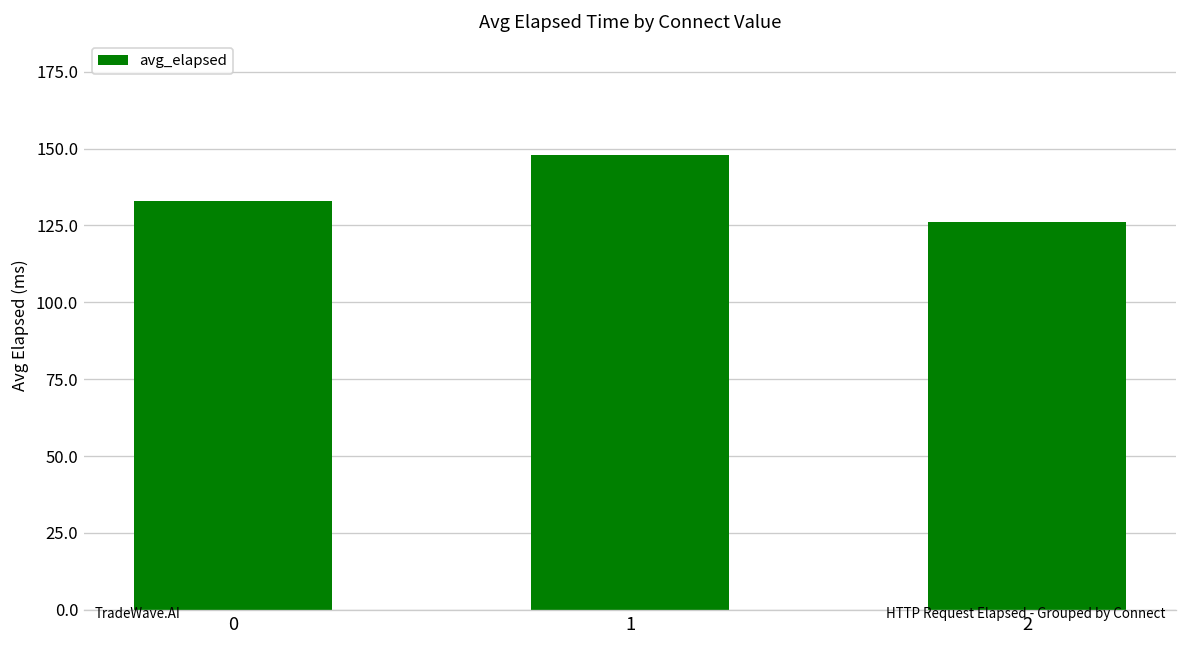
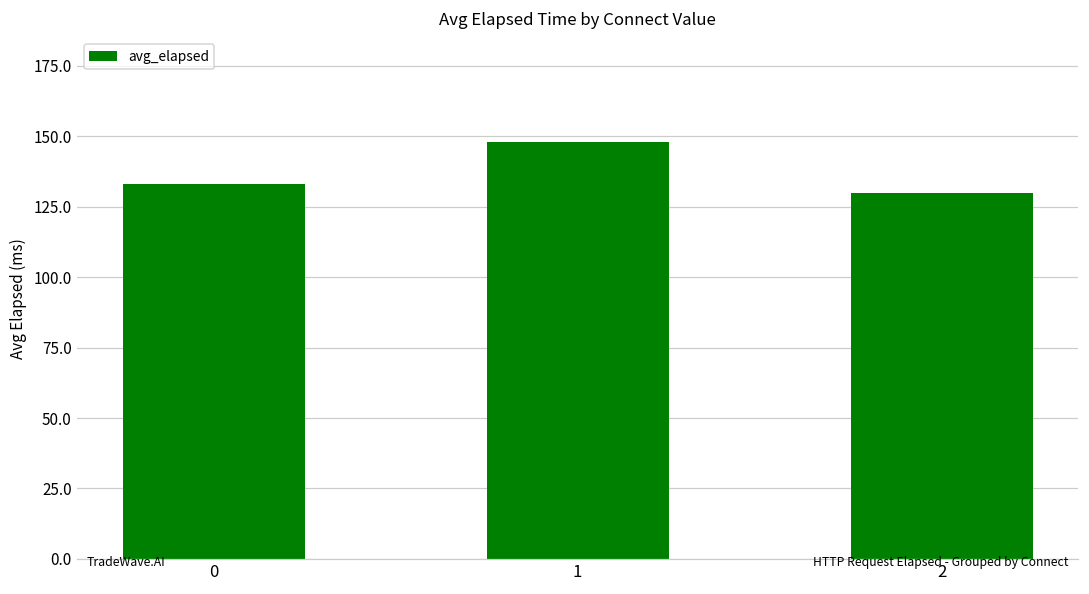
  {
    "0": 133,
    "1": 148,
-   "2": 126
+   "2": 130
  }
